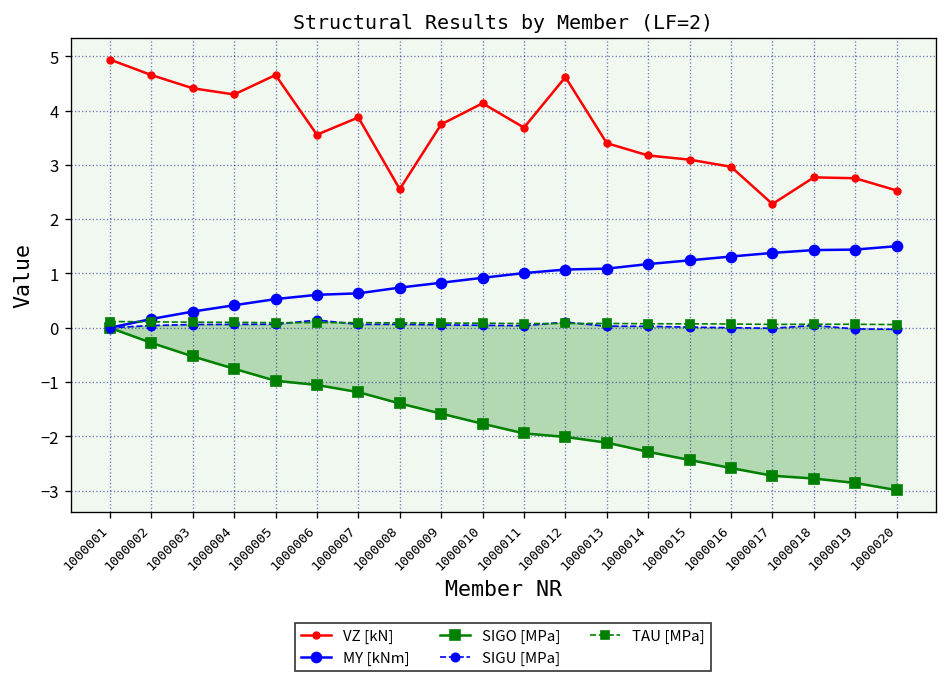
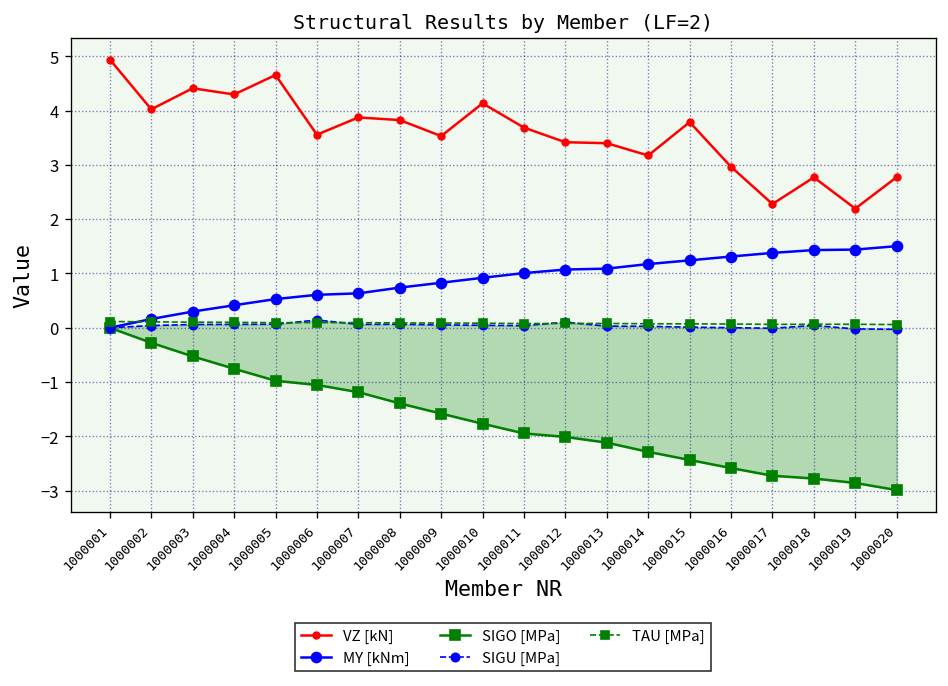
  {
    "VZ [kN]": {
      "1000001": 4.9,
-     "1000002": 4.7,
+     "1000002": 4.0,
      "1000003": 4.4,
      "1000004": 4.3,
      "1000005": 4.7,
      "1000006": 3.6,
      "1000007": 3.9,
-     "1000008": 2.6,
-     "1000009": 3.7,
+     "1000008": 3.8,
+     "1000009": 3.5,
      "1000010": 4.1,
      "1000011": 3.7,
-     "1000012": 4.6,
+     "1000012": 3.4,
      "1000013": 3.4,
      "1000014": 3.2,
-     "1000015": 3.1,
+     "1000015": 3.8,
      "1000016": 3.0,
      "1000017": 2.3,
      "1000018": 2.8,
-     "1000019": 2.8,
-     "1000020": 2.5
+     "1000019": 2.2,
+     "1000020": 2.8
    }
  }
